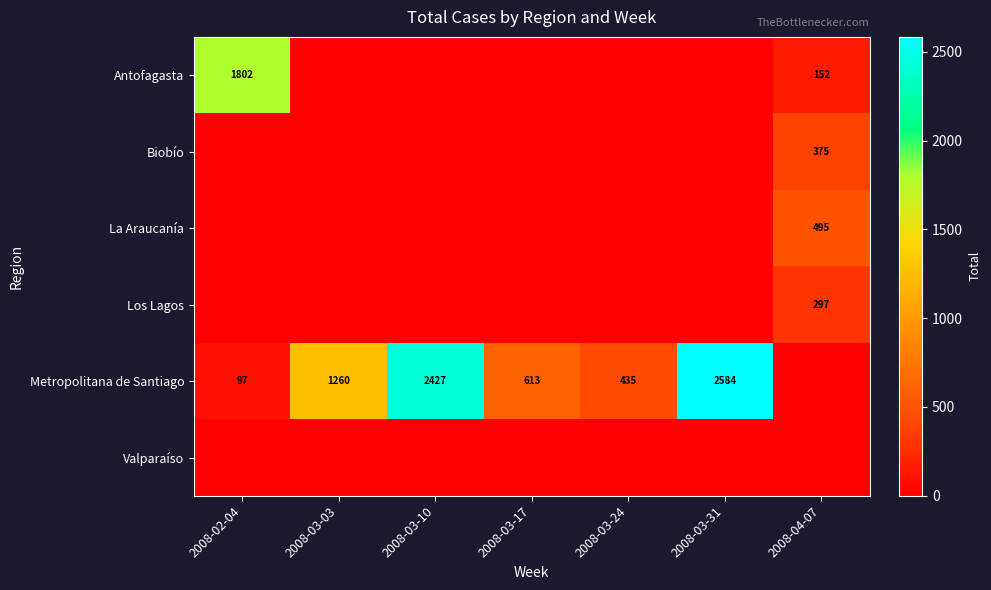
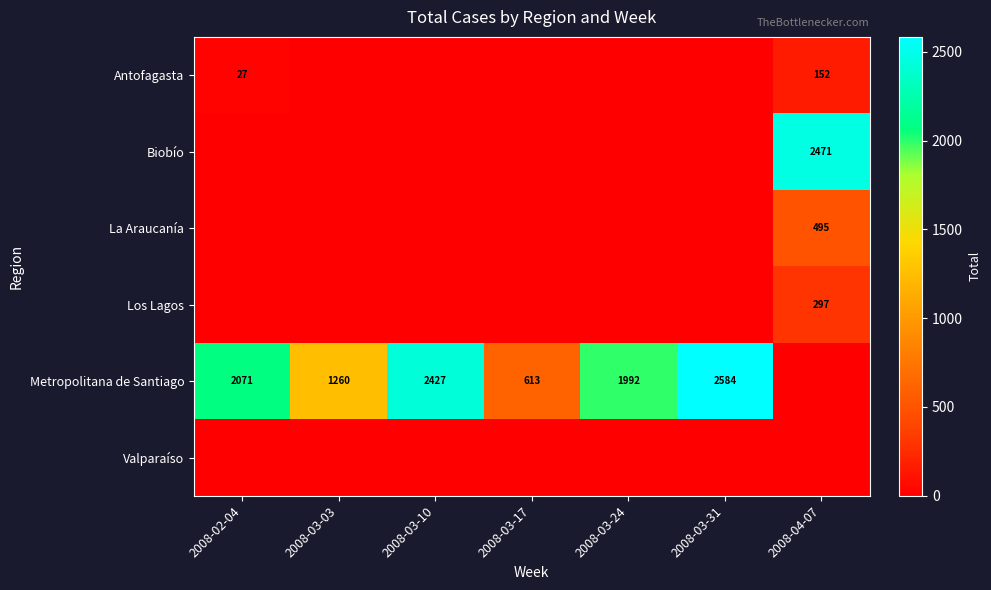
  {
    "Antofagasta": {
-     "2008-02-04": 1802,
+     "2008-02-04": 27,
      "2008-04-07": 152
    },
    "Biobío": {
-     "2008-04-07": 375
+     "2008-04-07": 2471
    },
    "La Araucanía": {
      "2008-04-07": 495
    },
    "Los Lagos": {
      "2008-04-07": 297
    },
    "Metropolitana de Santiago": {
-     "2008-02-04": 97,
+     "2008-02-04": 2071,
      "2008-03-03": 1260,
      "2008-03-10": 2427,
      "2008-03-17": 613,
-     "2008-03-24": 435,
+     "2008-03-24": 1992,
      "2008-03-31": 2584
    }
  }
